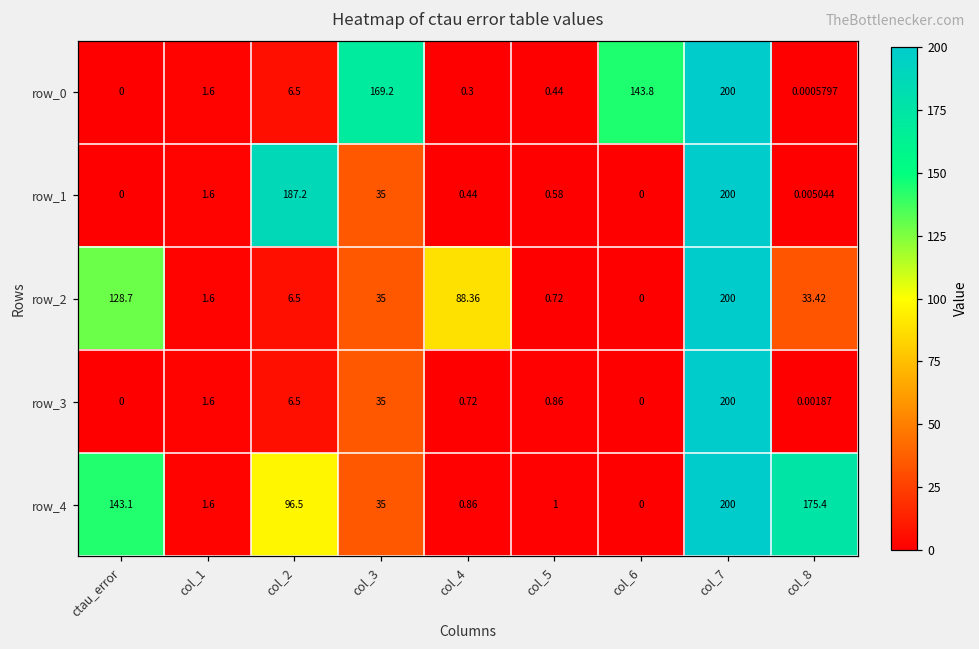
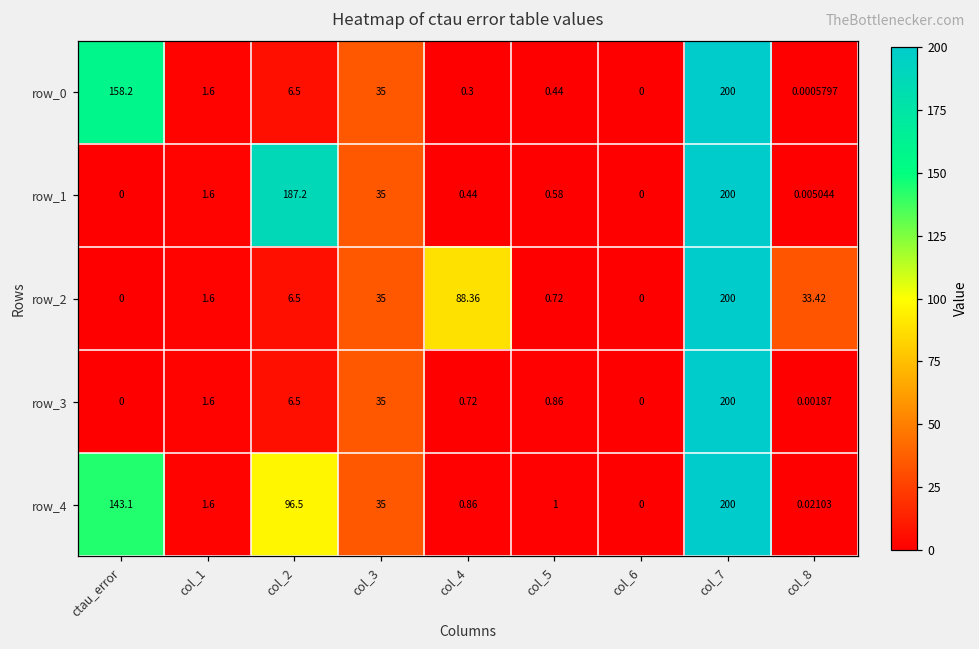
  {
    "row_0": {
-     "ctau_error": 0,
+     "ctau_error": 158.2,
      "col_1": 1.6,
      "col_2": 6.5,
-     "col_3": 169.2,
+     "col_3": 35,
      "col_4": 0.3,
      "col_5": 0.44,
-     "col_6": 143.8,
+     "col_6": 0,
      "col_7": 200,
      "col_8": 0.0005797
    },
    "row_1": {
      "ctau_error": 0,
      "col_1": 1.6,
      "col_2": 187.2,
      "col_3": 35,
      "col_4": 0.44,
      "col_5": 0.58,
      "col_6": 0,
      "col_7": 200,
      "col_8": 0.005044
    },
    "row_2": {
-     "ctau_error": 128.7,
+     "ctau_error": 0,
      "col_1": 1.6,
      "col_2": 6.5,
      "col_3": 35,
      "col_4": 88.36,
      "col_5": 0.72,
      "col_6": 0,
      "col_7": 200,
      "col_8": 33.42
    },
    "row_3": {
      "ctau_error": 0,
      "col_1": 1.6,
      "col_2": 6.5,
      "col_3": 35,
      "col_4": 0.72,
      "col_5": 0.86,
      "col_6": 0,
      "col_7": 200,
      "col_8": 0.00187
    },
    "row_4": {
      "ctau_error": 143.1,
      "col_1": 1.6,
      "col_2": 96.5,
      "col_3": 35,
      "col_4": 0.86,
      "col_5": 1,
      "col_6": 0,
      "col_7": 200,
-     "col_8": 175.4
+     "col_8": 0.02103
    }
  }
